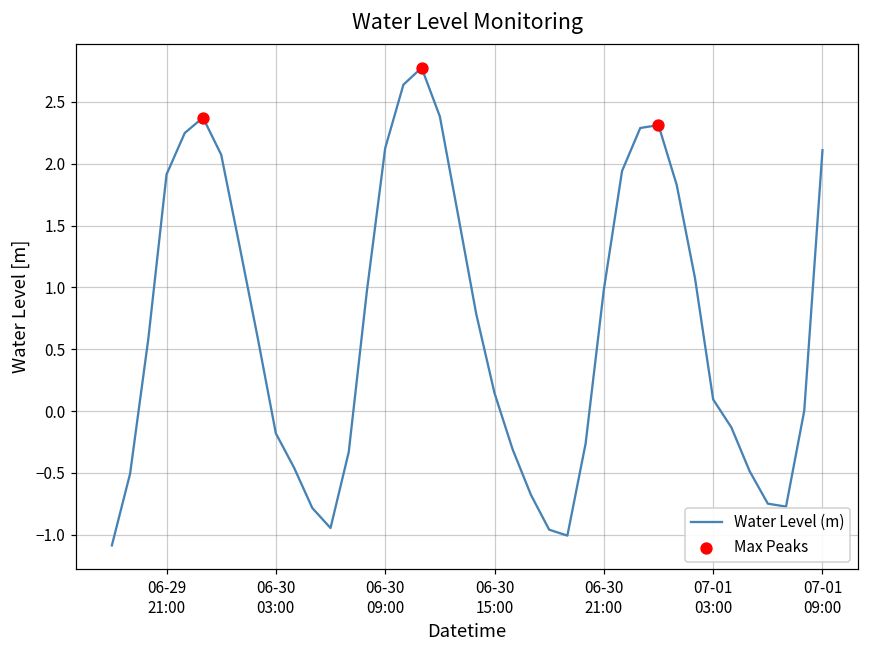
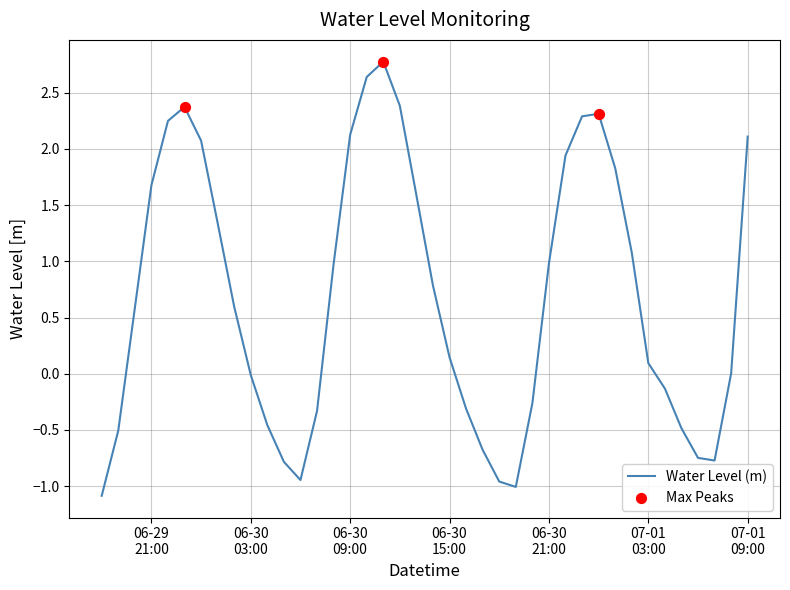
  {
    "Water Level (m)": {
-     "06-29 21:00": 1.91,
-     "06-30 03:00": -0.18,
+     "06-29 21:00": 1.68,
+     "06-30 03:00": -0.01,
      "06-30 09:00": 2.13,
      "06-30 15:00": 0.15,
      "06-30 21:00": 0.98,
      "07-01 03:00": 0.09,
      "07-01 09:00": 2.11
    }
  }
